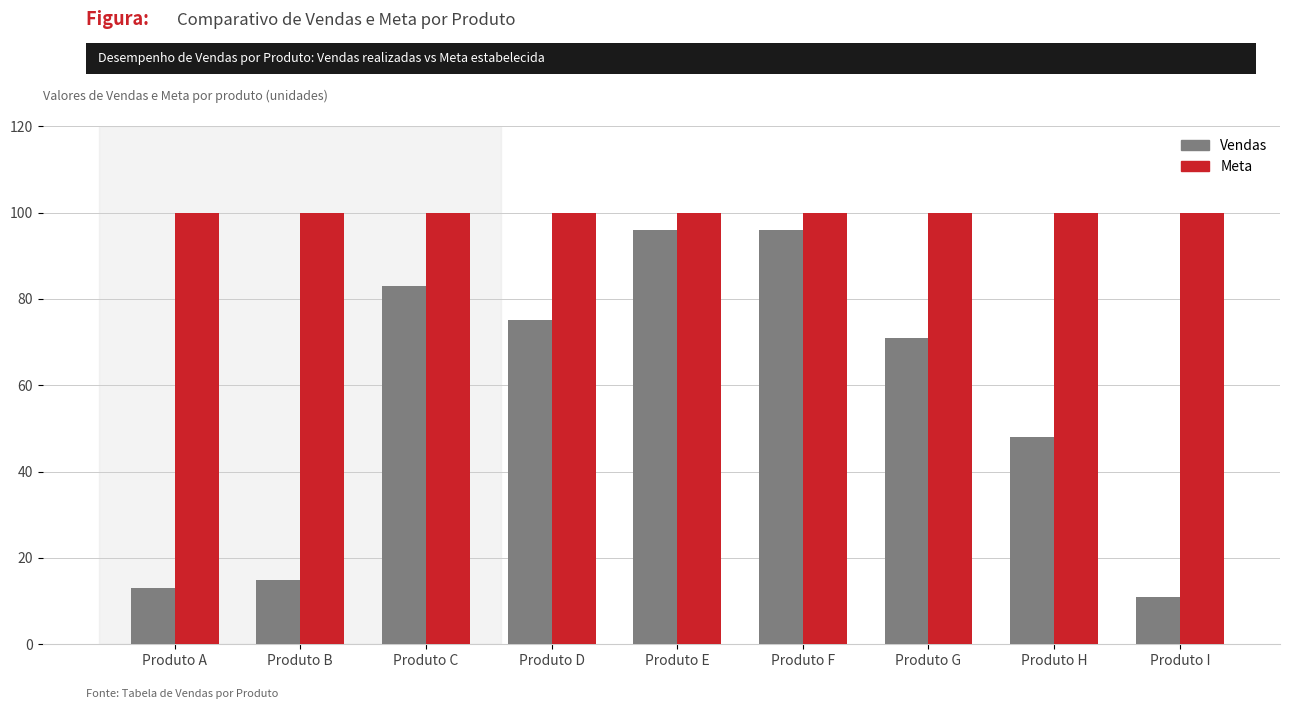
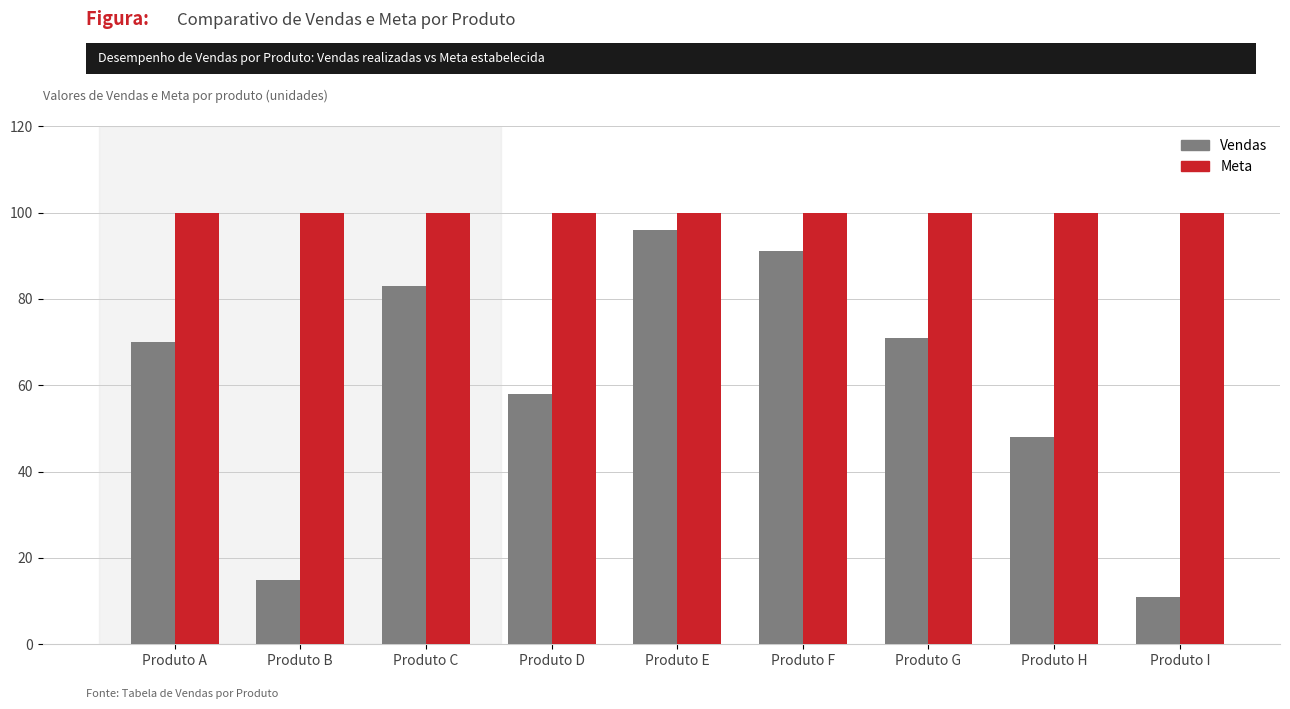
  {
    "Vendas": {
-     "Produto A": 13,
+     "Produto A": 70,
      "Produto B": 15,
      "Produto C": 83,
-     "Produto D": 75,
+     "Produto D": 58,
      "Produto E": 96,
-     "Produto F": 96,
+     "Produto F": 91,
      "Produto G": 71,
      "Produto H": 48,
      "Produto I": 11
    },
    "Meta": {
      "Produto A": 100,
      "Produto B": 100,
      "Produto C": 100,
      "Produto D": 100,
      "Produto E": 100,
      "Produto F": 100,
      "Produto G": 100,
      "Produto H": 100,
      "Produto I": 100
    }
  }
